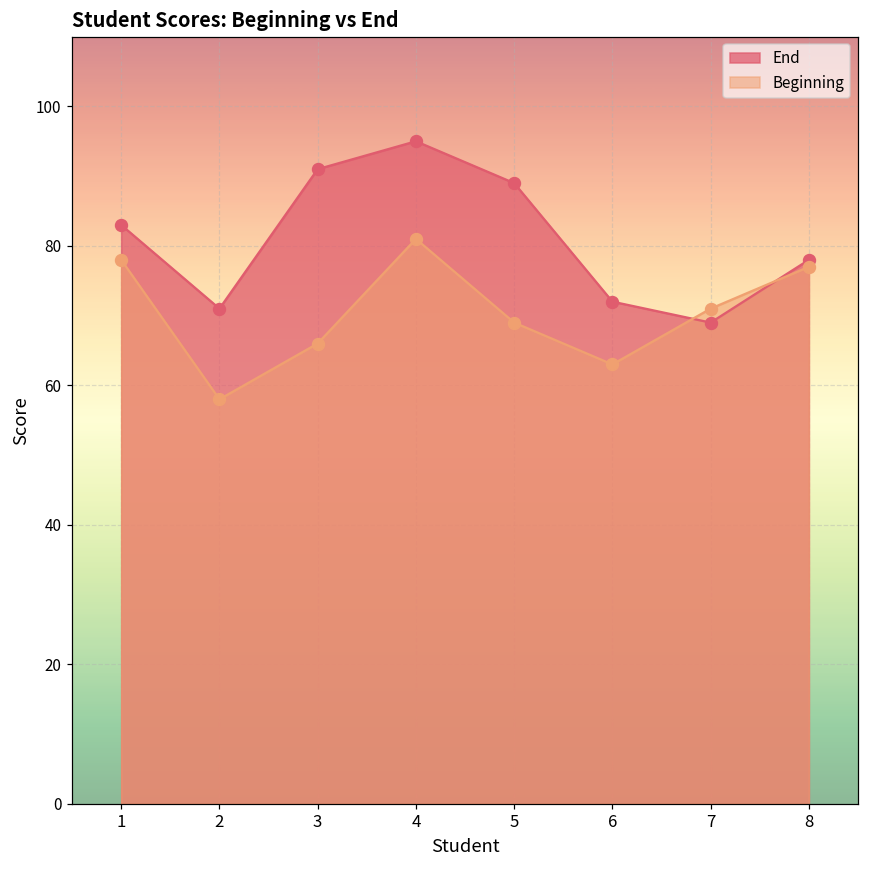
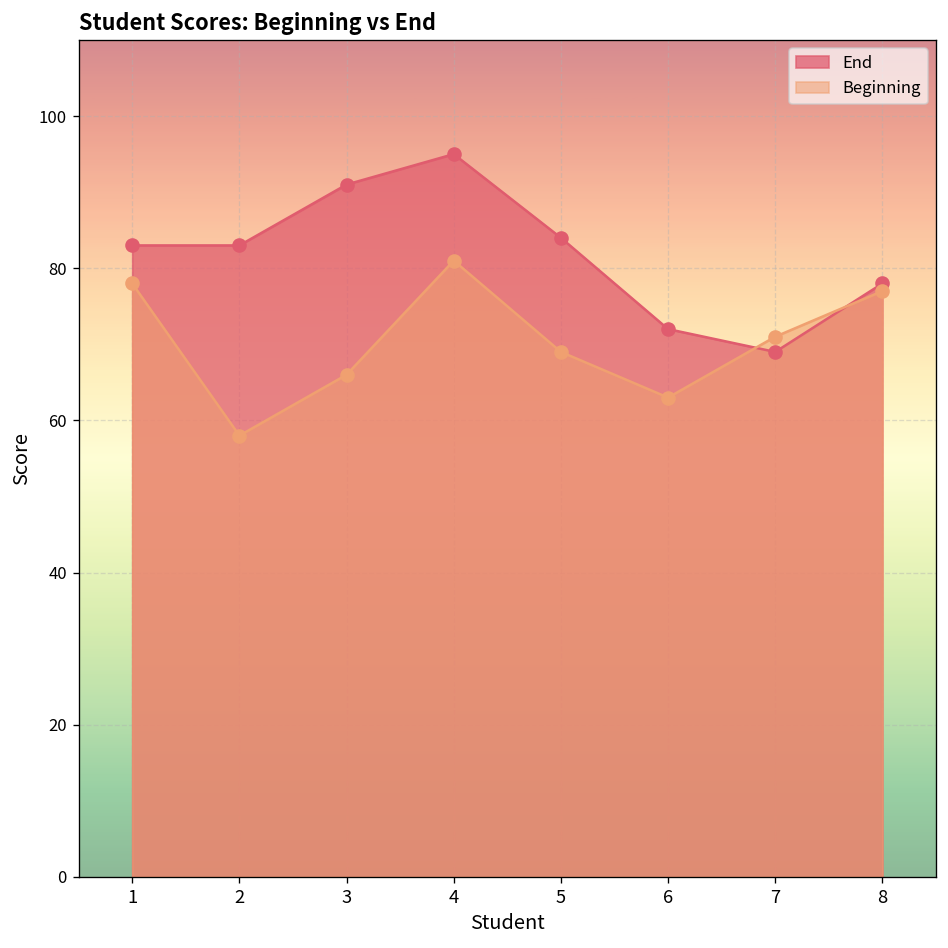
  {
    "End": {
      "1": 83,
-     "2": 71,
+     "2": 83,
      "3": 91,
      "4": 95,
-     "5": 89,
+     "5": 84,
      "6": 72,
      "7": 69,
      "8": 78
    },
    "Beginning": {
      "1": 78,
      "2": 58,
      "3": 66,
      "4": 81,
      "5": 69,
      "6": 63,
      "7": 71,
      "8": 77
    }
  }
